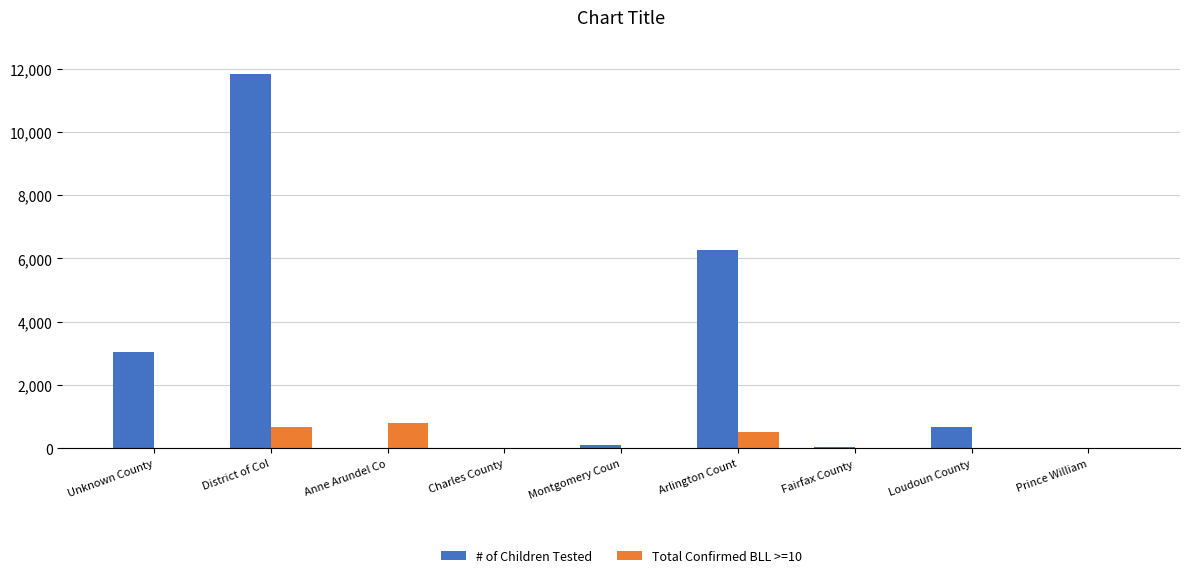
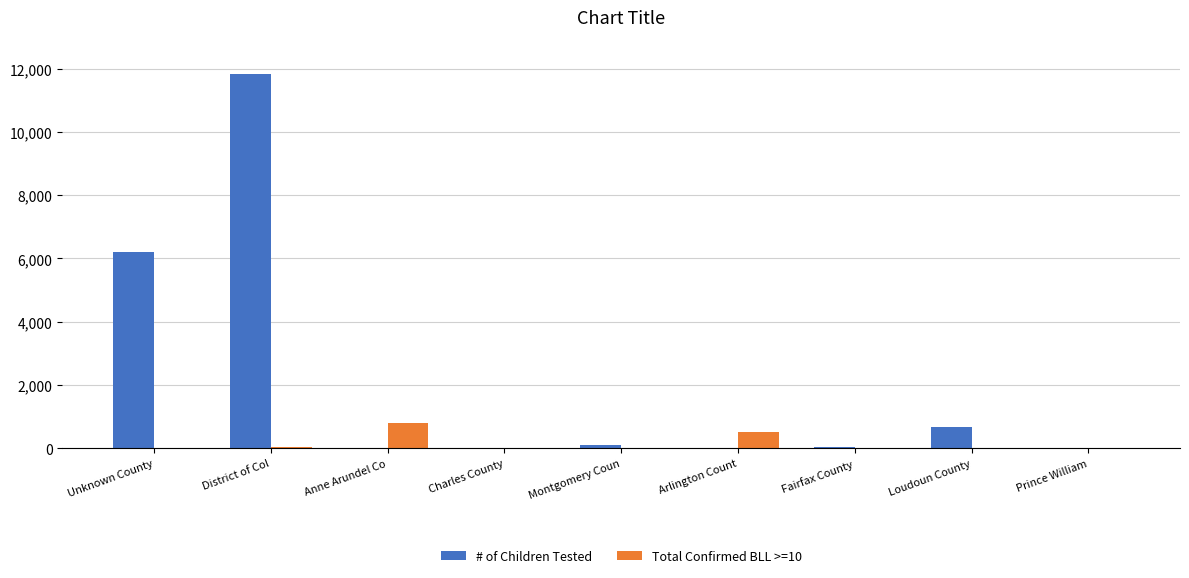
  {
    "# of Children Tested": {
-     "Unknown County": "3,000",
+     "Unknown County": "6,200",
      "District of Col": "11,800",
      "Montgomery Coun": "100",
-     "Arlington Count": "6,300",
+     "Arlington Count": "0",
      "Loudoun County": "700"
    },
    "Total Confirmed BLL >=10": {
-     "District of Col": "700",
+     "District of Col": "0",
      "Anne Arundel Co": "800",
      "Charles County": "0",
      "Arlington Count": "500",
      "Fairfax County": "0",
      "Loudoun County": "0",
      "Prince William": "0"
    }
  }
